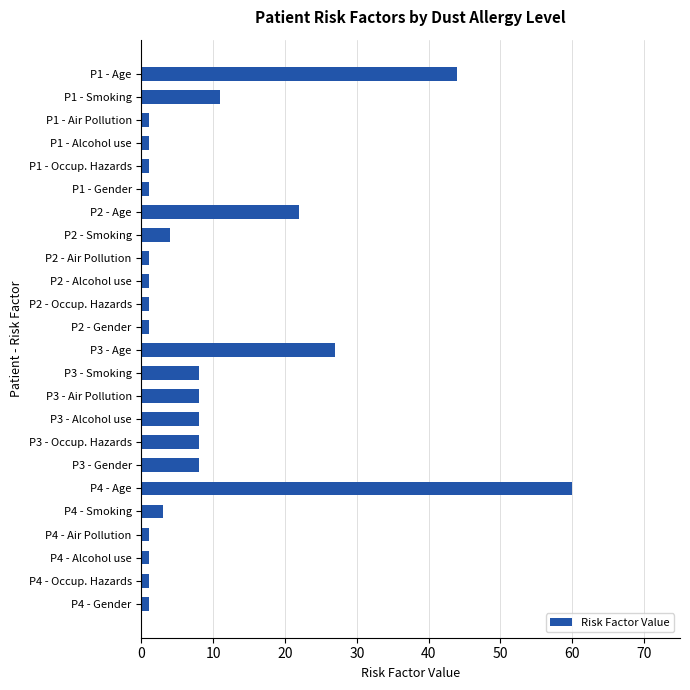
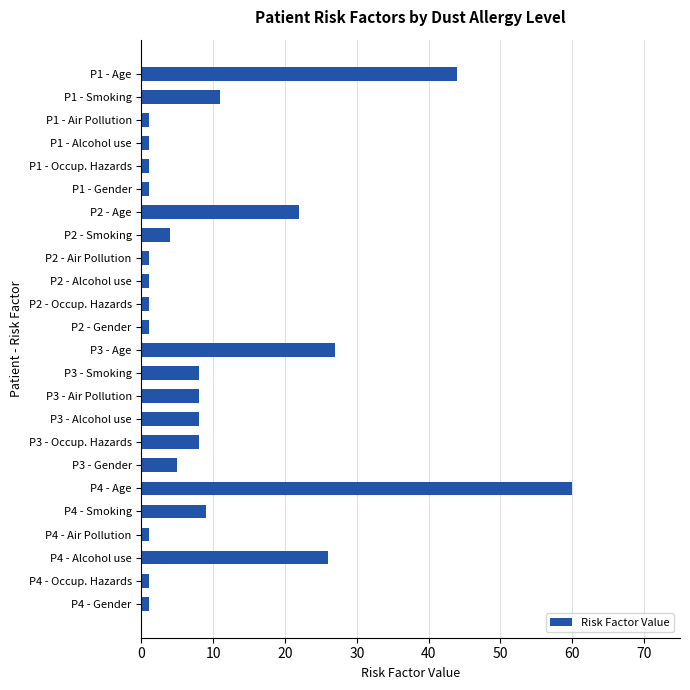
  {
    "P1 - Age": 44,
    "P1 - Smoking": 11,
    "P1 - Air Pollution": 1,
    "P1 - Alcohol use": 1,
    "P1 - Occup. Hazards": 1,
    "P1 - Gender": 1,
    "P2 - Age": 22,
    "P2 - Smoking": 4,
    "P2 - Air Pollution": 1,
    "P2 - Alcohol use": 1,
    "P2 - Occup. Hazards": 1,
    "P2 - Gender": 1,
    "P3 - Age": 27,
    "P3 - Smoking": 8,
    "P3 - Air Pollution": 8,
    "P3 - Alcohol use": 8,
    "P3 - Occup. Hazards": 8,
-   "P3 - Gender": 8,
+   "P3 - Gender": 5,
    "P4 - Age": 60,
-   "P4 - Smoking": 3,
+   "P4 - Smoking": 9,
    "P4 - Air Pollution": 1,
-   "P4 - Alcohol use": 1,
+   "P4 - Alcohol use": 26,
    "P4 - Occup. Hazards": 1,
    "P4 - Gender": 1
  }
